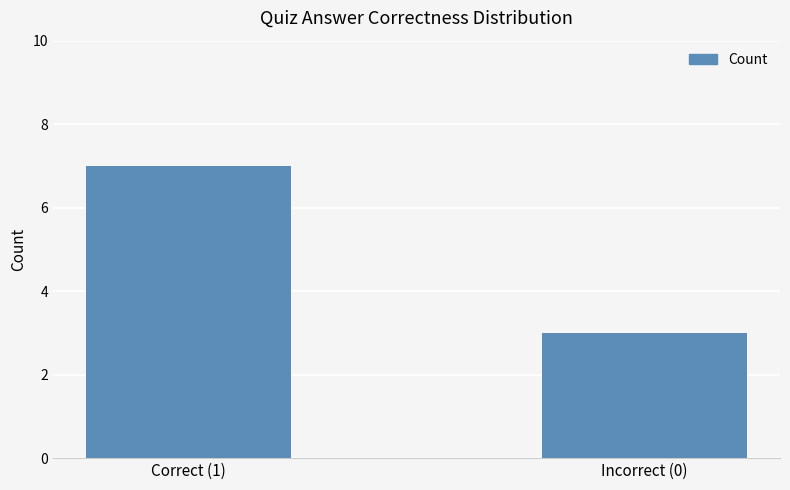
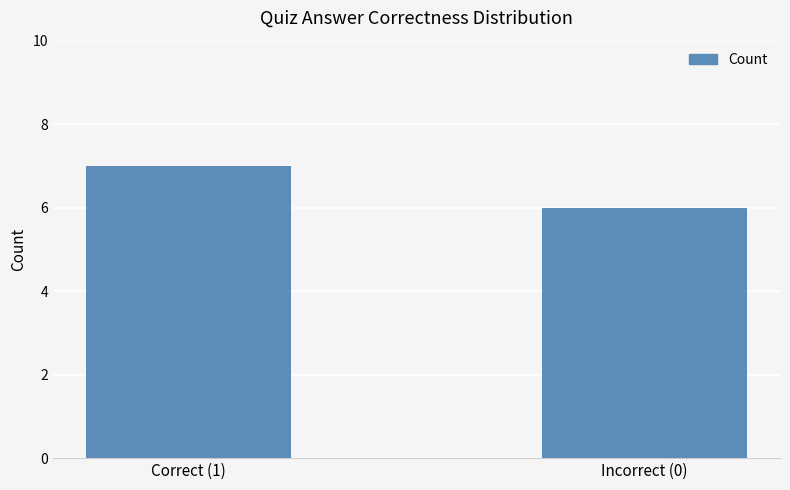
  {
    "Correct (1)": 7,
-   "Incorrect (0)": 3
+   "Incorrect (0)": 6
  }
